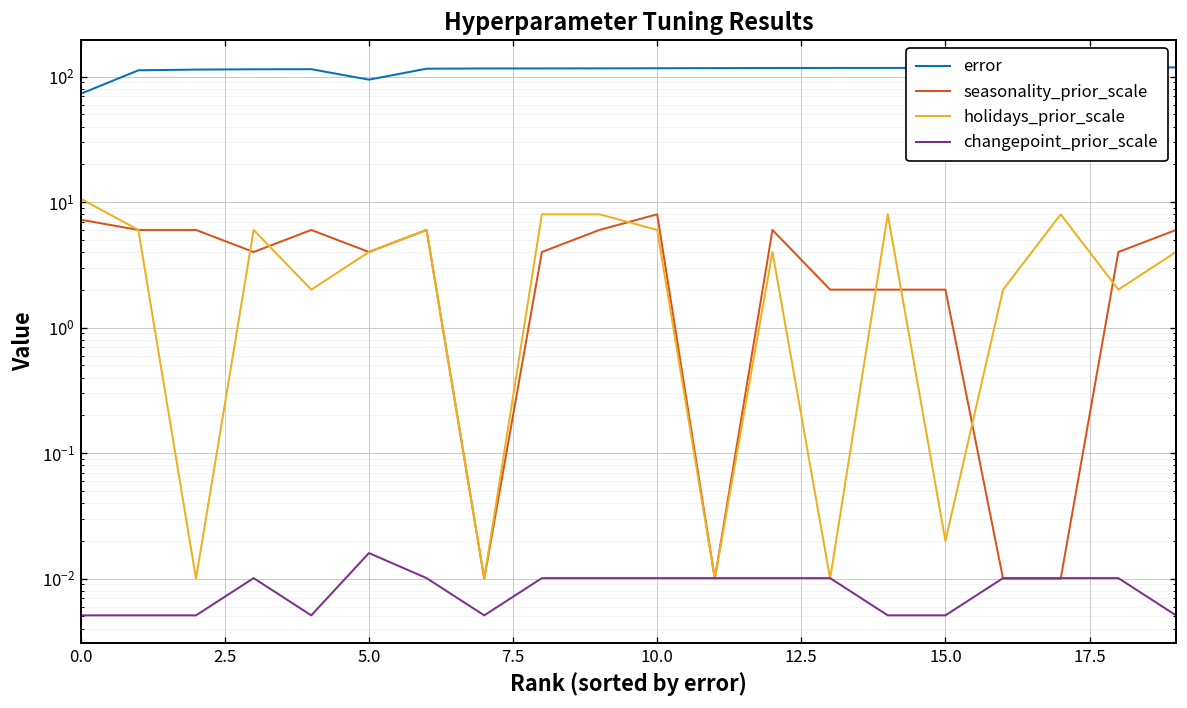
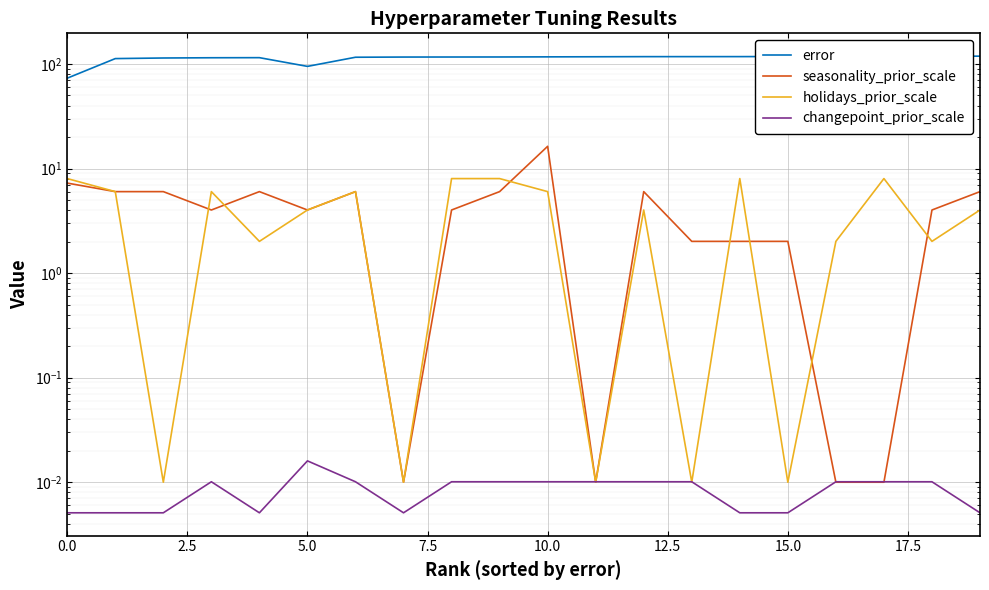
  {
    "error": {
      "0.0": 70,
      "5.0": 90,
      "10.0": 120
    },
    "seasonality_prior_scale": {
      "0.0": 7,
-     "10.0": 8,
+     "10.0": 16,
      "15.0": 2
    },
    "holidays_prior_scale": {
-     "0.0": 11,
+     "0.0": 8,
      "10.0": 6,
-     "15.0": 0.02
+     "15.0": 0.01
    },
    "changepoint_prior_scale": {
      "0.0": 0.005,
      "5.0": 0.016,
      "10.0": 0.01,
      "15.0": 0.005
    }
  }
